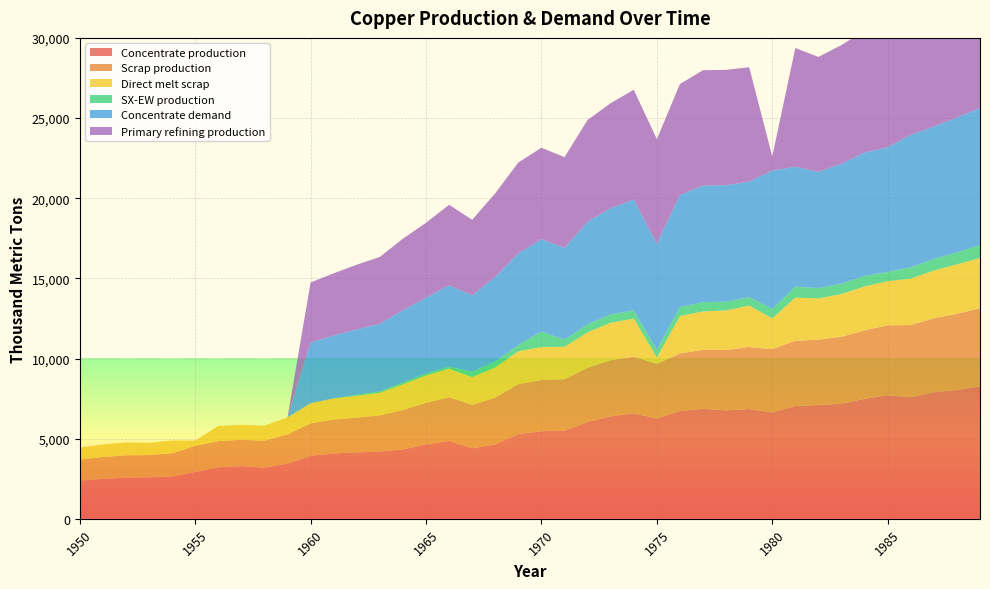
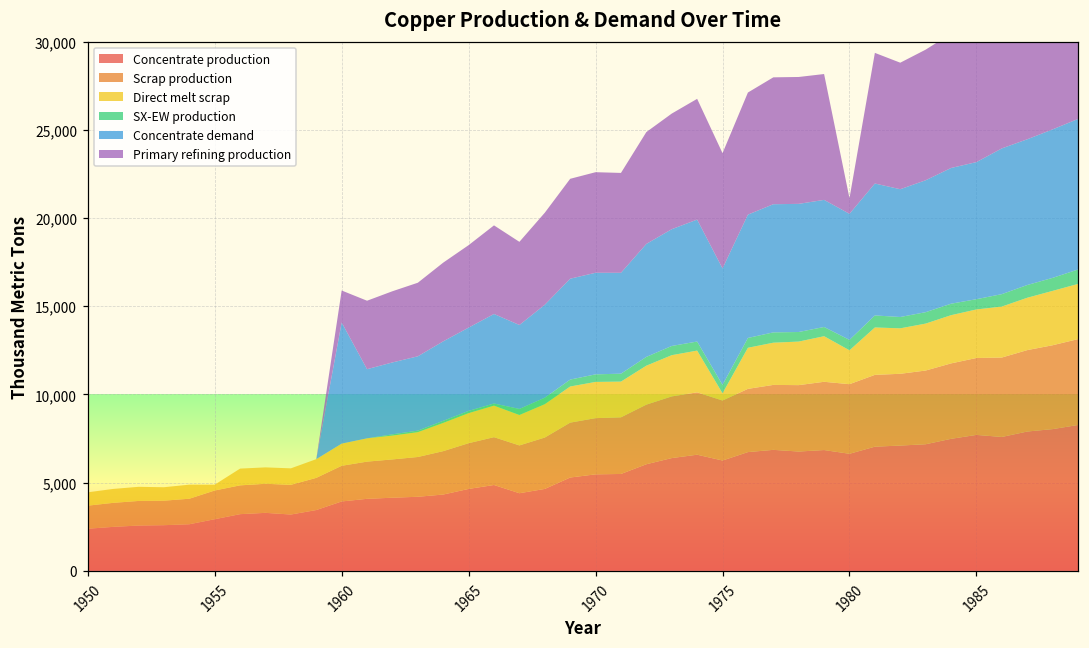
  {
    "Direct melt scrap": {
      "1970": "2,100",
      "1975": "400",
      "1980": "1,900",
      "1985": "2,800"
    },
    "SX-EW production": {
-     "1970": "1,000",
+     "1970": "400",
      "1975": "500",
      "1980": "600",
      "1985": "600"
    },
    "Concentrate demand": {
-     "1960": "3,800",
+     "1960": "6,900",
      "1965": "4,700",
      "1970": "5,800",
      "1975": "6,600",
-     "1980": "8,600",
+     "1980": "7,100",
      "1985": "7,800"
    },
    "Primary refining production": {
-     "1960": "3,700",
+     "1960": "1,800",
      "1965": "4,700",
      "1970": "5,700",
      "1975": "6,500",
      "1980": "900"
    }
  }
